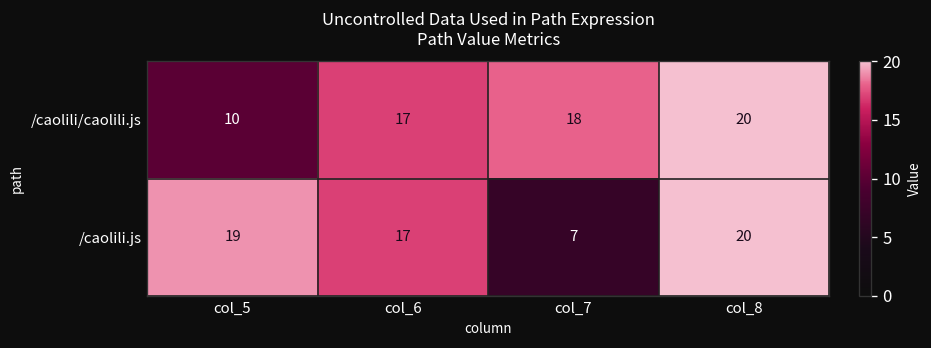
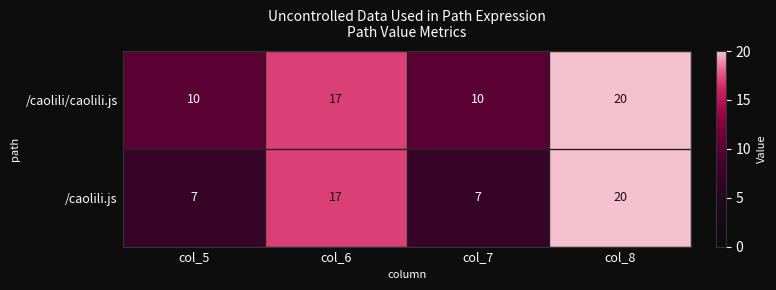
  {
    "/caolili/caolili.js": {
      "col_5": 10,
      "col_6": 17,
-     "col_7": 18,
+     "col_7": 10,
      "col_8": 20
    },
    "/caolili.js": {
-     "col_5": 19,
+     "col_5": 7,
      "col_6": 17,
      "col_7": 7,
      "col_8": 20
    }
  }
